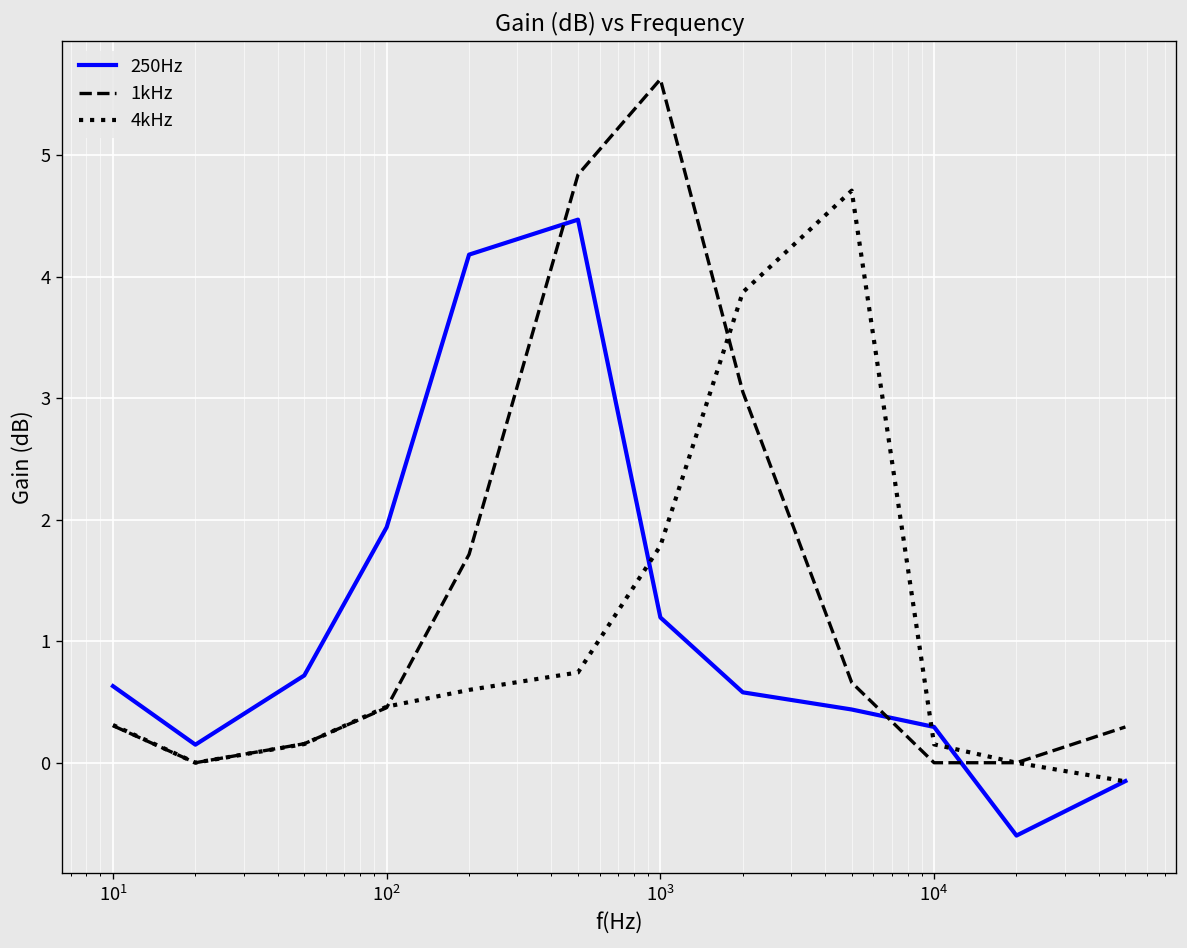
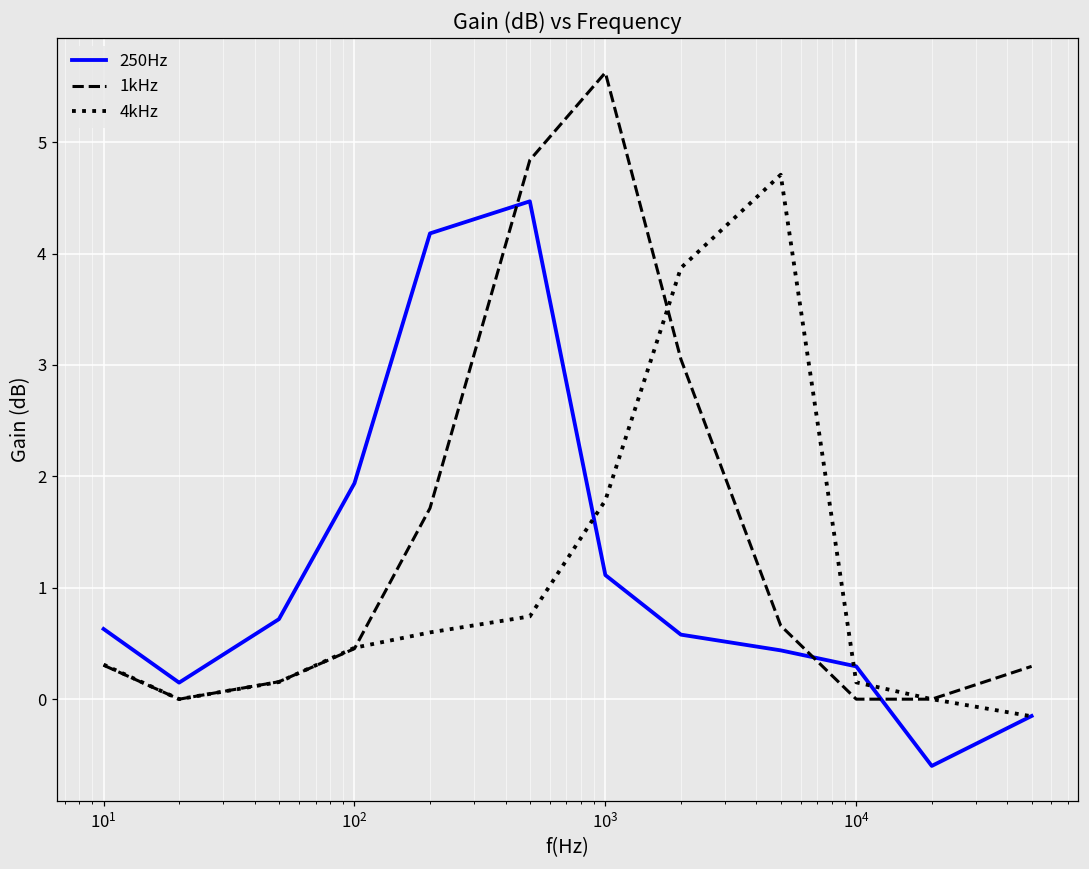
  {
    "250Hz": {
      "10^1": 0.63,
      "10^2": 1.94,
-     "10^3": 1.20,
+     "10^3": 1.11,
      "10^4": 0.29
    }
  }
